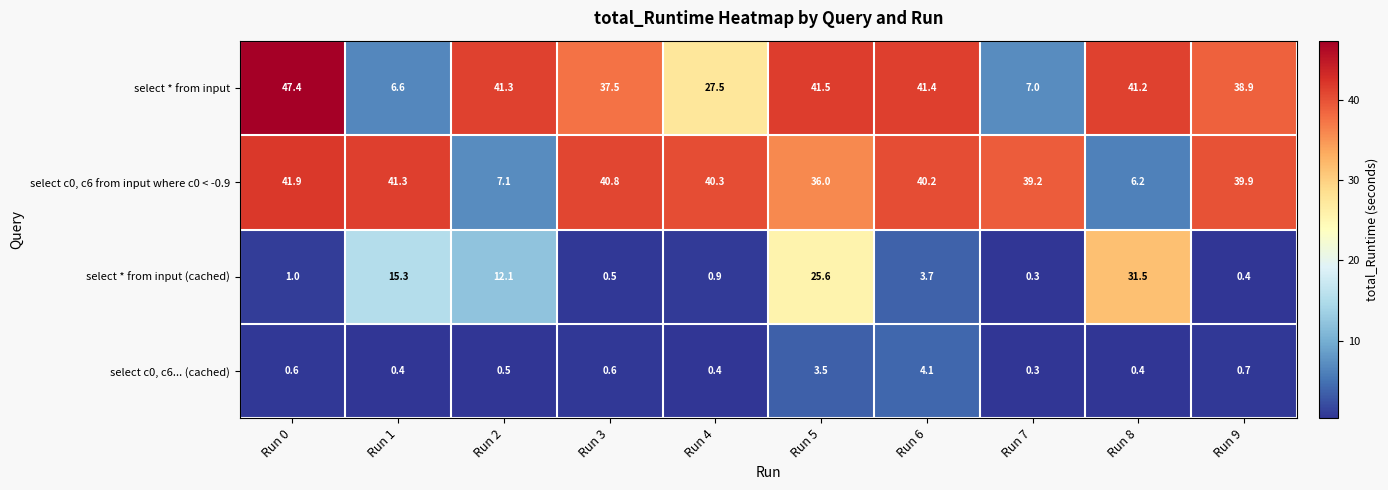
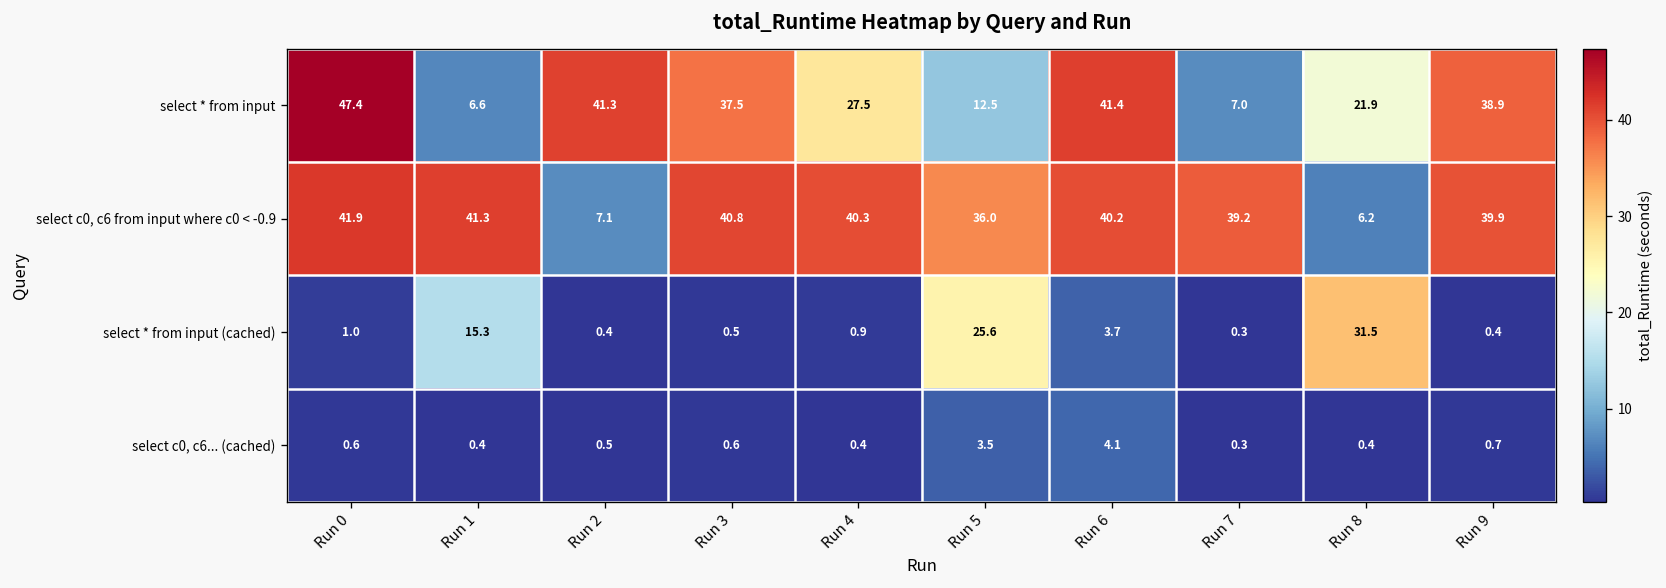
  {
    "select * from input": {
      "Run 0": 47.4,
      "Run 1": 6.6,
      "Run 2": 41.3,
      "Run 3": 37.5,
      "Run 4": 27.5,
-     "Run 5": 41.5,
+     "Run 5": 12.5,
      "Run 6": 41.4,
      "Run 7": 7.0,
-     "Run 8": 41.2,
+     "Run 8": 21.9,
      "Run 9": 38.9
    },
    "select c0, c6 from input where c0 < -0.9": {
      "Run 0": 41.9,
      "Run 1": 41.3,
      "Run 2": 7.1,
      "Run 3": 40.8,
      "Run 4": 40.3,
      "Run 5": 36.0,
      "Run 6": 40.2,
      "Run 7": 39.2,
      "Run 8": 6.2,
      "Run 9": 39.9
    },
    "select * from input (cached)": {
      "Run 0": 1.0,
      "Run 1": 15.3,
-     "Run 2": 12.1,
+     "Run 2": 0.4,
      "Run 3": 0.5,
      "Run 4": 0.9,
      "Run 5": 25.6,
      "Run 6": 3.7,
      "Run 7": 0.3,
      "Run 8": 31.5,
      "Run 9": 0.4
    },
    "select c0, c6... (cached)": {
      "Run 0": 0.6,
      "Run 1": 0.4,
      "Run 2": 0.5,
      "Run 3": 0.6,
      "Run 4": 0.4,
      "Run 5": 3.5,
      "Run 6": 4.1,
      "Run 7": 0.3,
      "Run 8": 0.4,
      "Run 9": 0.7
    }
  }
